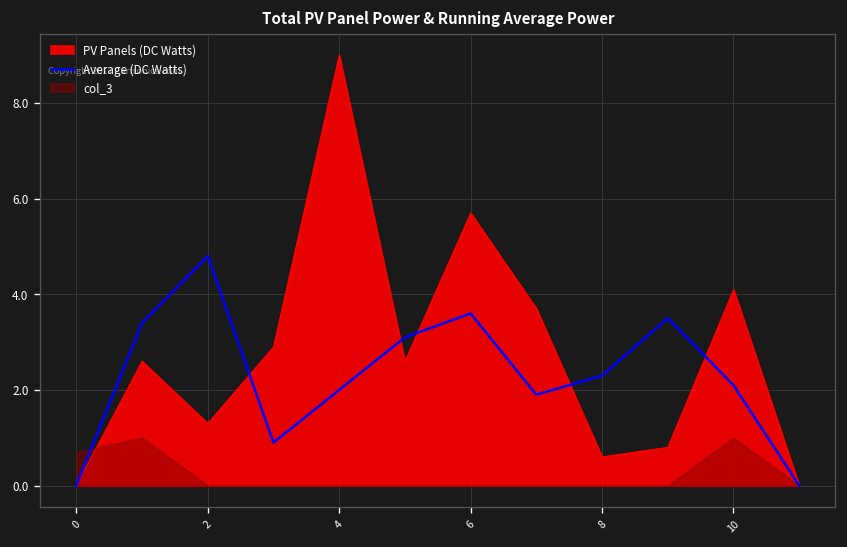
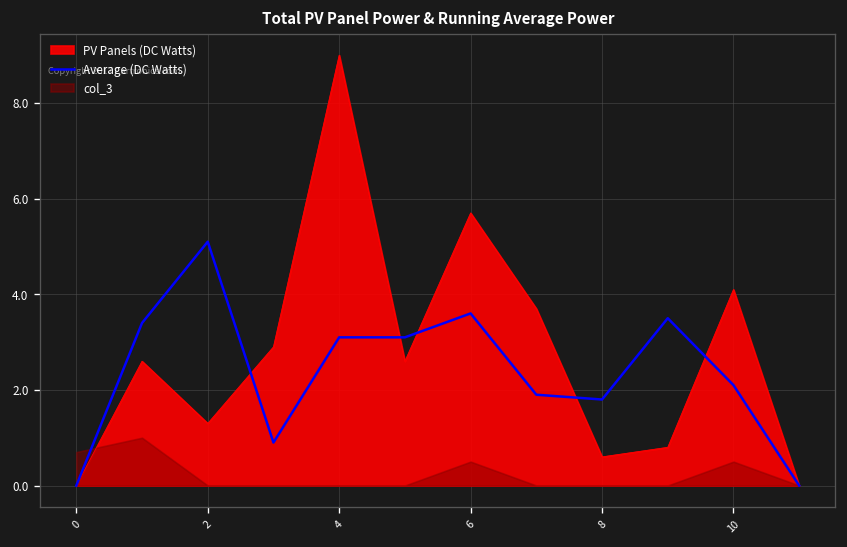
  {
    "PV Panels (DC Watts)": {
      "2": 1.3,
      "4": 9.0,
      "6": 5.7,
      "8": 0.6,
      "10": 4.1
    },
    "col_3": {
      "0": 0.7,
      "2": 0.0,
      "4": 0.0,
-     "6": 0.0,
+     "6": 0.5,
      "8": 0.0,
-     "10": 1.0
+     "10": 0.5
    },
    "Average (DC Watts)": {
-     "2": 4.8,
-     "4": 2.0,
+     "2": 5.1,
+     "4": 3.1,
      "6": 3.6,
-     "8": 2.3,
+     "8": 1.8,
      "10": 2.1
    }
  }
